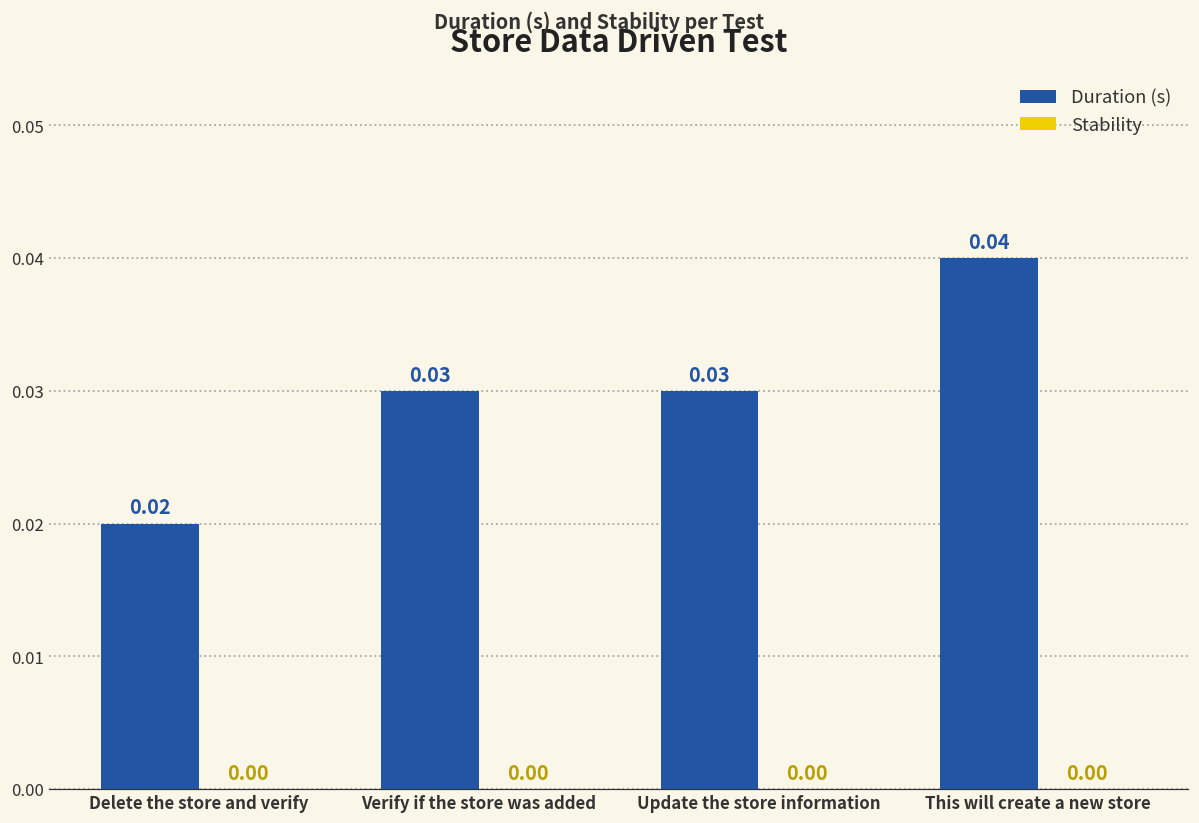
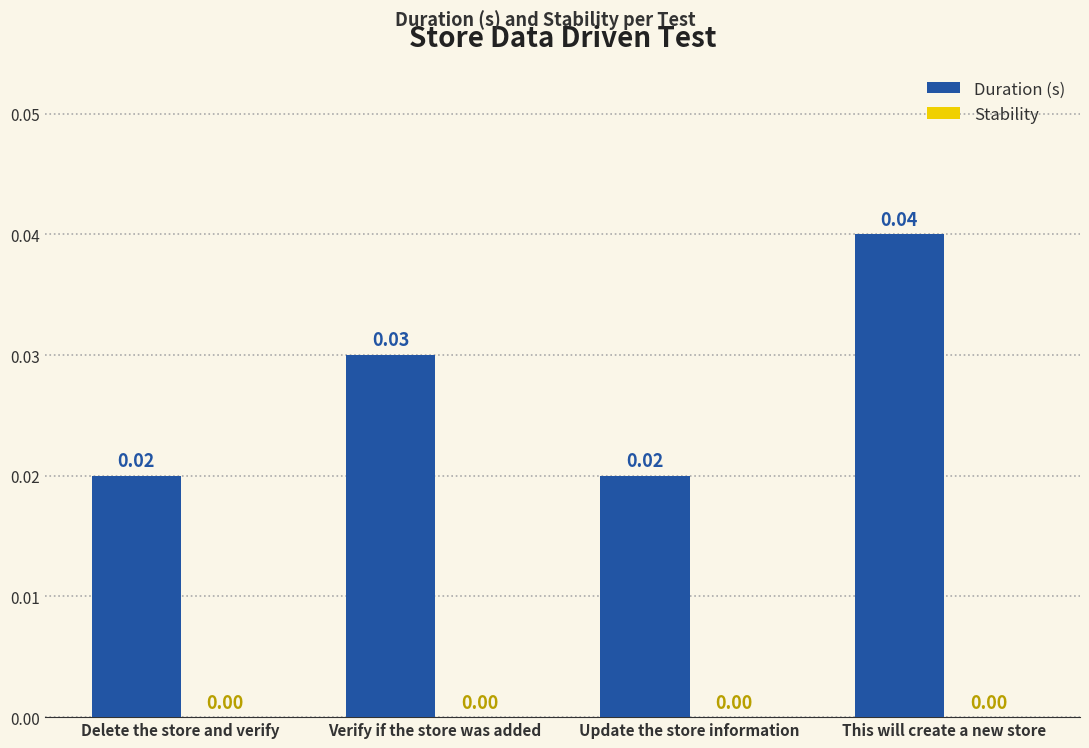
  {
    "Duration (s)": {
      "Delete the store and verify": 0.02,
      "Verify if the store was added": 0.03,
-     "Update the store information": 0.03,
+     "Update the store information": 0.02,
      "This will create a new store": 0.04
    },
    "Stability": {
      "Delete the store and verify": 0.00,
      "Verify if the store was added": 0.00,
      "Update the store information": 0.00,
      "This will create a new store": 0.00
    }
  }
